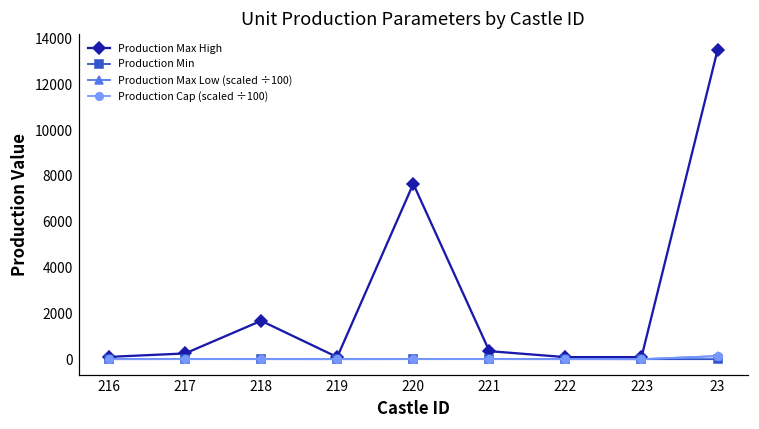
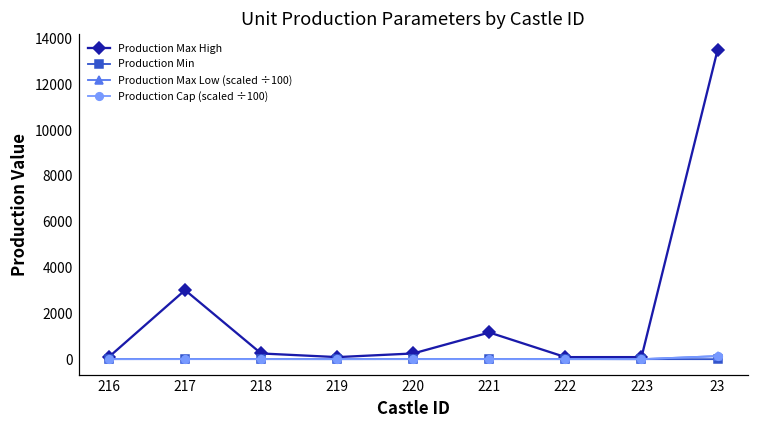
  {
    "Production Max High": {
-     "217": 300,
-     "218": 1700,
-     "220": 7700,
-     "221": 400,
+     "217": 3000,
+     "218": 300,
+     "220": 300,
+     "221": 1200,
      "23": 13500
    },
    "Production Min": {
      "23": 0
    },
    "Production Cap (scaled ÷100)": {
      "23": 100
    }
  }
